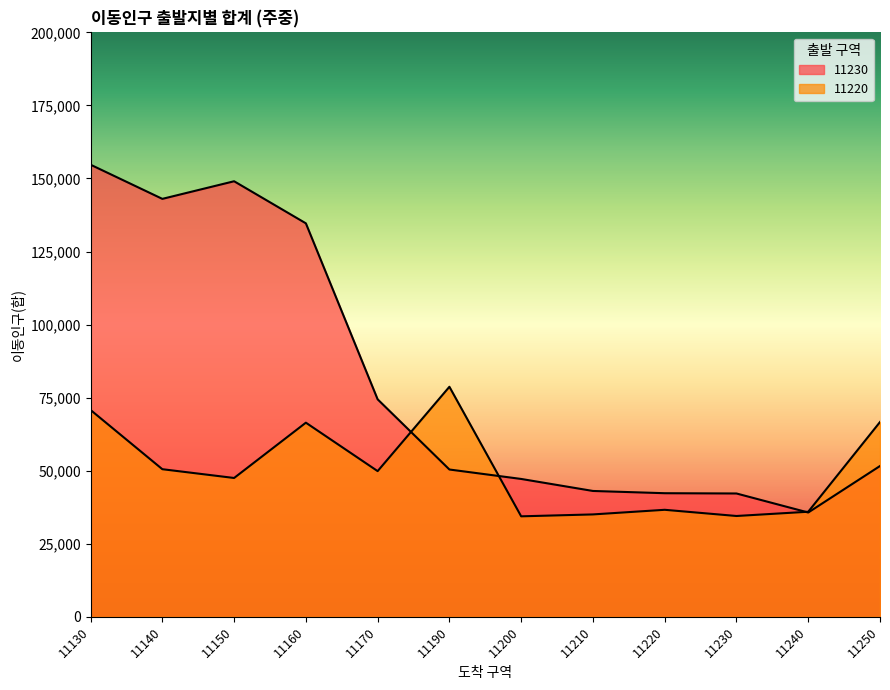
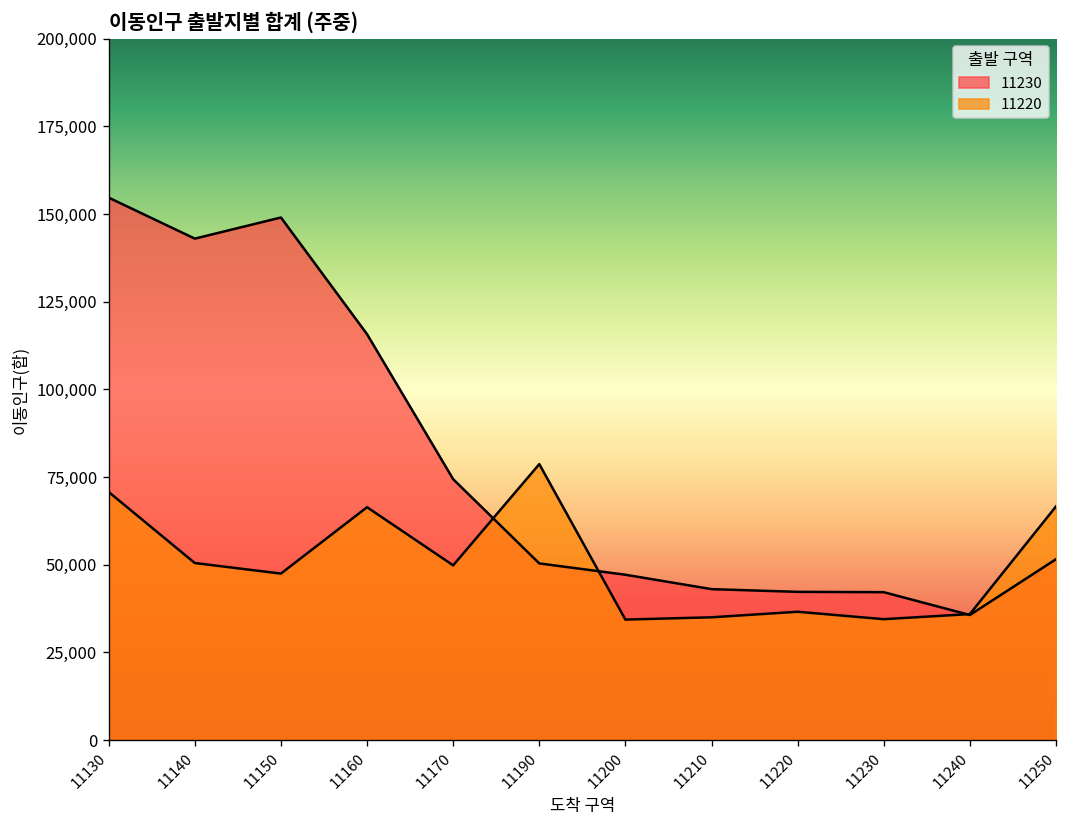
  {
    "11230": {
      "11130": "155,000",
      "11140": "143,000",
      "11150": "149,000",
-     "11160": "135,000",
+     "11160": "116,000",
      "11170": "74,000",
      "11190": "50,000",
      "11200": "47,000",
      "11210": "43,000",
      "11220": "42,000",
      "11230": "42,000",
      "11250": "52,000"
    },
    "11220": {
      "11130": "71,000",
      "11140": "51,000",
      "11150": "48,000",
      "11160": "66,000",
      "11170": "50,000",
      "11190": "79,000",
      "11200": "34,000",
      "11210": "35,000",
      "11220": "37,000",
      "11230": "34,000",
      "11250": "67,000"
    }
  }
